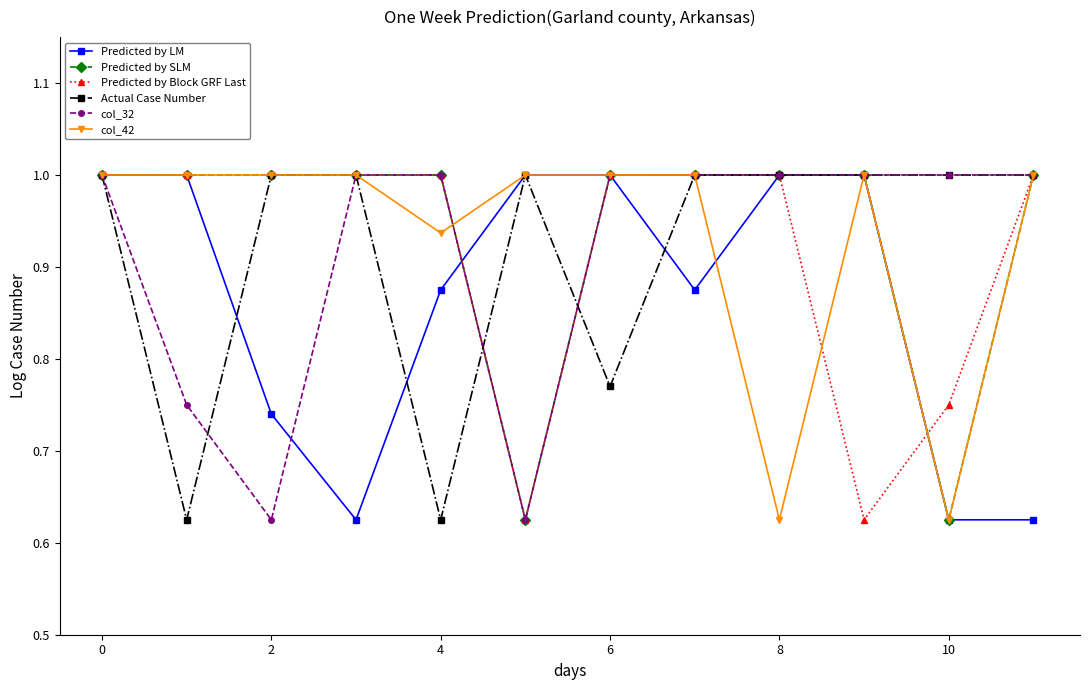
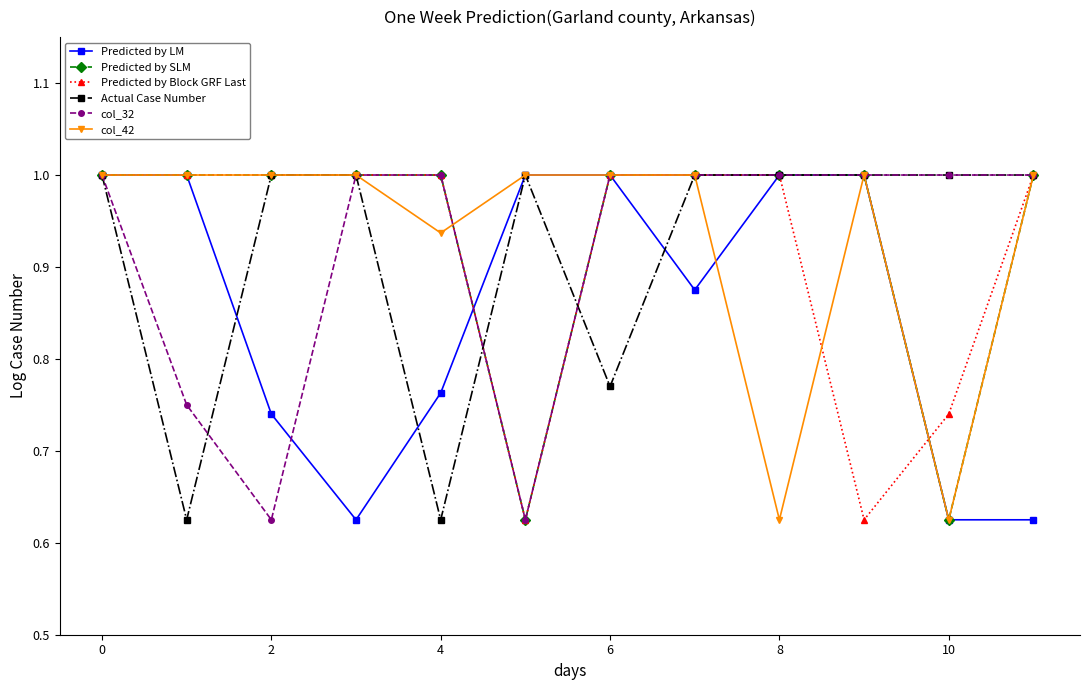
  {
    "Predicted by LM": {
      "2": 0.74,
-     "4": 0.88
+     "4": 0.76
    },
    "Predicted by Block GRF Last": {
-     "10": 0.75
+     "10": 0.74
    },
    "Actual Case Number": {
      "4": 0.63,
      "6": 0.77
    },
    "col_32": {
      "2": 0.63
    },
    "col_42": {
      "4": 0.94,
      "8": 0.63
    }
  }
